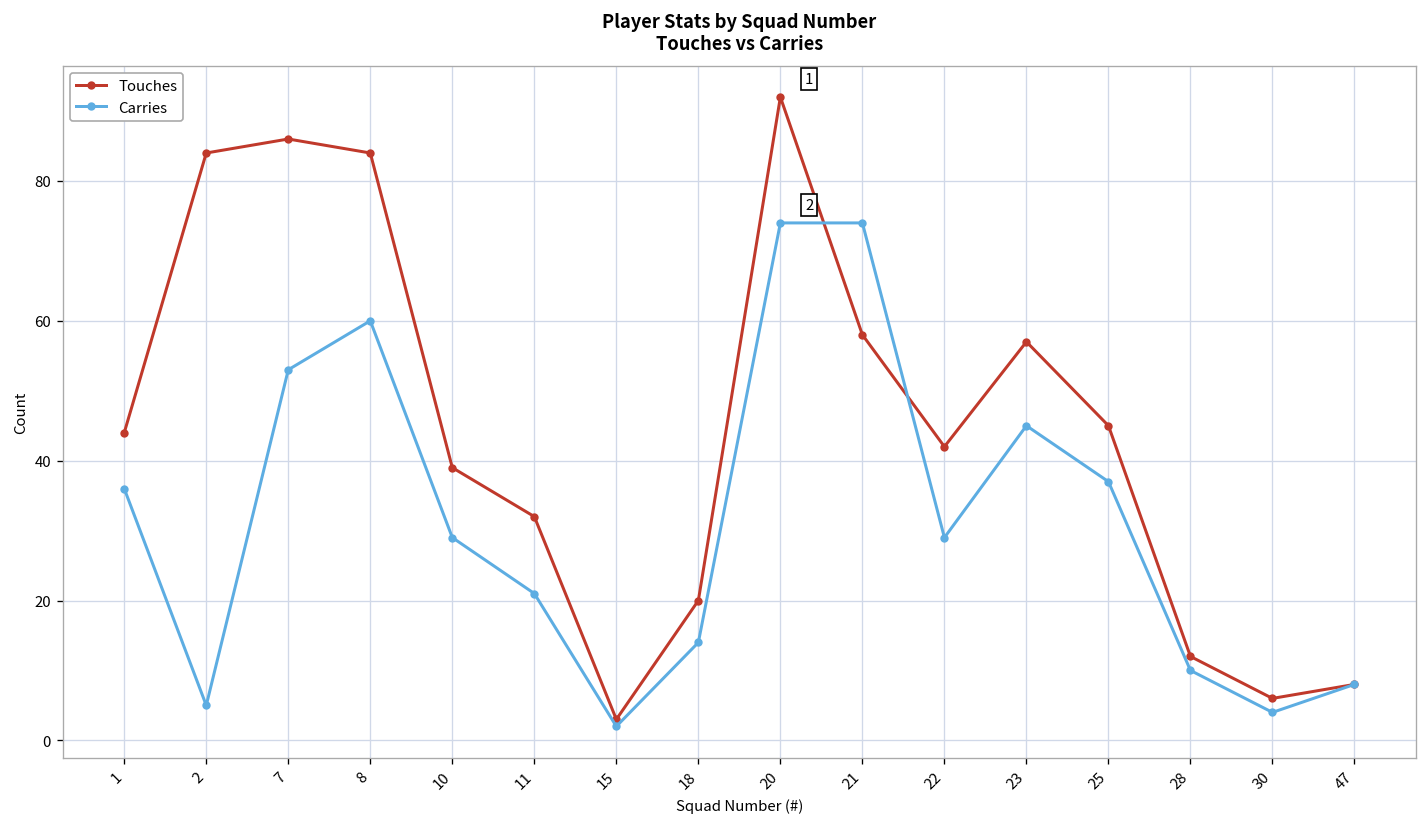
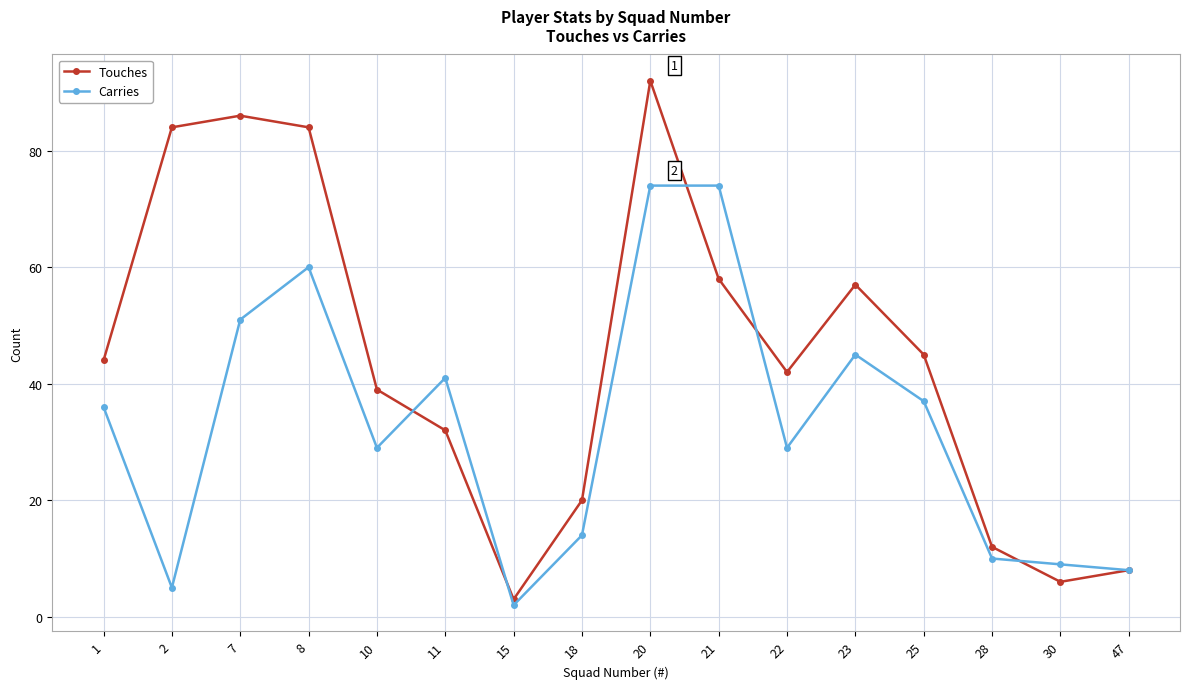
  {
    "Touches": {
      "1": 44,
      "2": 84,
      "7": 86,
      "8": 84,
      "10": 39,
      "11": 32,
      "15": 3,
      "18": 20,
      "21": 58,
      "22": 42,
      "23": 57,
      "25": 45,
      "28": 12,
      "30": 6
    },
    "Carries": {
      "1": 36,
      "2": 5,
-     "7": 53,
+     "7": 51,
      "8": 60,
      "10": 29,
-     "11": 21,
+     "11": 41,
      "15": 2,
      "18": 14,
      "21": 74,
      "22": 29,
      "23": 45,
      "25": 37,
      "28": 10,
-     "30": 4
+     "30": 9
    }
  }
